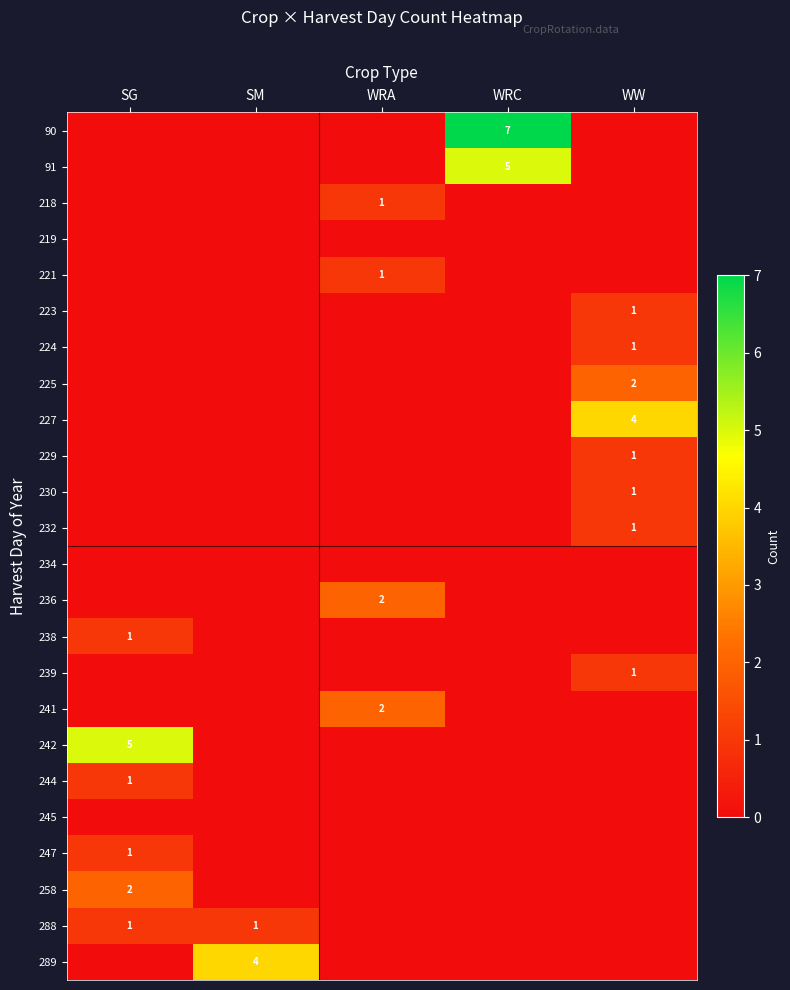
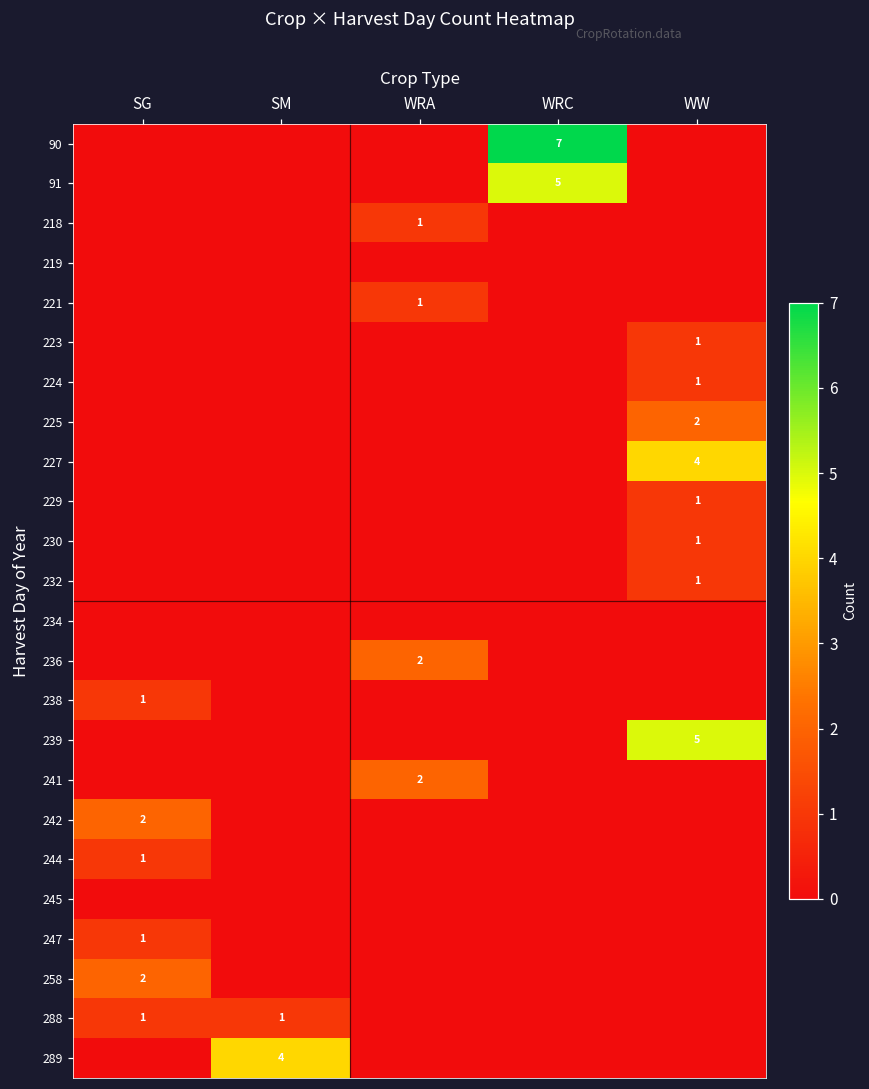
  {
    "90": {
      "WRC": 7
    },
    "91": {
      "WRC": 5
    },
    "218": {
      "WRA": 1
    },
    "221": {
      "WRA": 1
    },
    "223": {
      "WW": 1
    },
    "224": {
      "WW": 1
    },
    "225": {
      "WW": 2
    },
    "227": {
      "WW": 4
    },
    "229": {
      "WW": 1
    },
    "230": {
      "WW": 1
    },
    "232": {
      "WW": 1
    },
    "236": {
      "WRA": 2
    },
    "238": {
      "SG": 1
    },
    "239": {
-     "WW": 1
+     "WW": 5
    },
    "241": {
      "WRA": 2
    },
    "242": {
-     "SG": 5
+     "SG": 2
    },
    "244": {
      "SG": 1
    },
    "247": {
      "SG": 1
    },
    "258": {
      "SG": 2
    },
    "288": {
      "SG": 1,
      "SM": 1
    },
    "289": {
      "SM": 4
    }
  }
